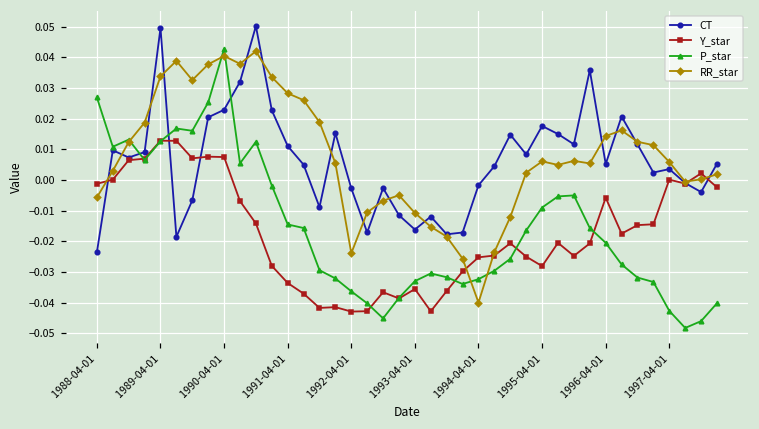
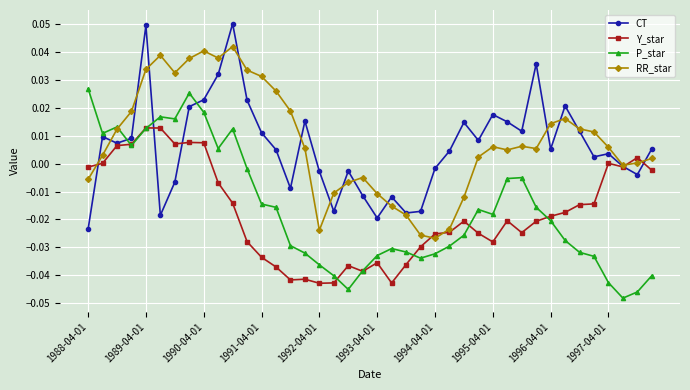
  {
    "CT": {
      "1988-04-01": -0.024,
      "1989-04-01": 0.050,
      "1990-04-01": 0.023,
      "1991-04-01": 0.011,
      "1992-04-01": -0.003,
-     "1993-04-01": -0.016,
+     "1993-04-01": -0.019,
      "1994-04-01": -0.002,
      "1995-04-01": 0.018,
      "1996-04-01": 0.005,
      "1997-04-01": 0.004
    },
    "Y_star": {
      "1988-04-01": -0.001,
      "1990-04-01": 0.007,
      "1991-04-01": -0.034,
      "1992-04-01": -0.043,
      "1993-04-01": -0.036,
      "1994-04-01": -0.025,
      "1995-04-01": -0.028,
-     "1996-04-01": -0.006,
+     "1996-04-01": -0.019,
      "1997-04-01": 0.000
    },
    "P_star": {
      "1988-04-01": 0.027,
-     "1990-04-01": 0.043,
+     "1990-04-01": 0.018,
      "1991-04-01": -0.014,
      "1992-04-01": -0.036,
      "1993-04-01": -0.033,
      "1994-04-01": -0.032,
-     "1995-04-01": -0.009,
+     "1995-04-01": -0.018,
      "1996-04-01": -0.020,
      "1997-04-01": -0.043
    },
    "RR_star": {
      "1988-04-01": -0.006,
      "1989-04-01": 0.034,
      "1990-04-01": 0.040,
-     "1991-04-01": 0.028,
+     "1991-04-01": 0.031,
      "1992-04-01": -0.024,
      "1993-04-01": -0.011,
-     "1994-04-01": -0.040,
+     "1994-04-01": -0.027,
      "1995-04-01": 0.006,
      "1996-04-01": 0.014,
      "1997-04-01": 0.006
    }
  }
